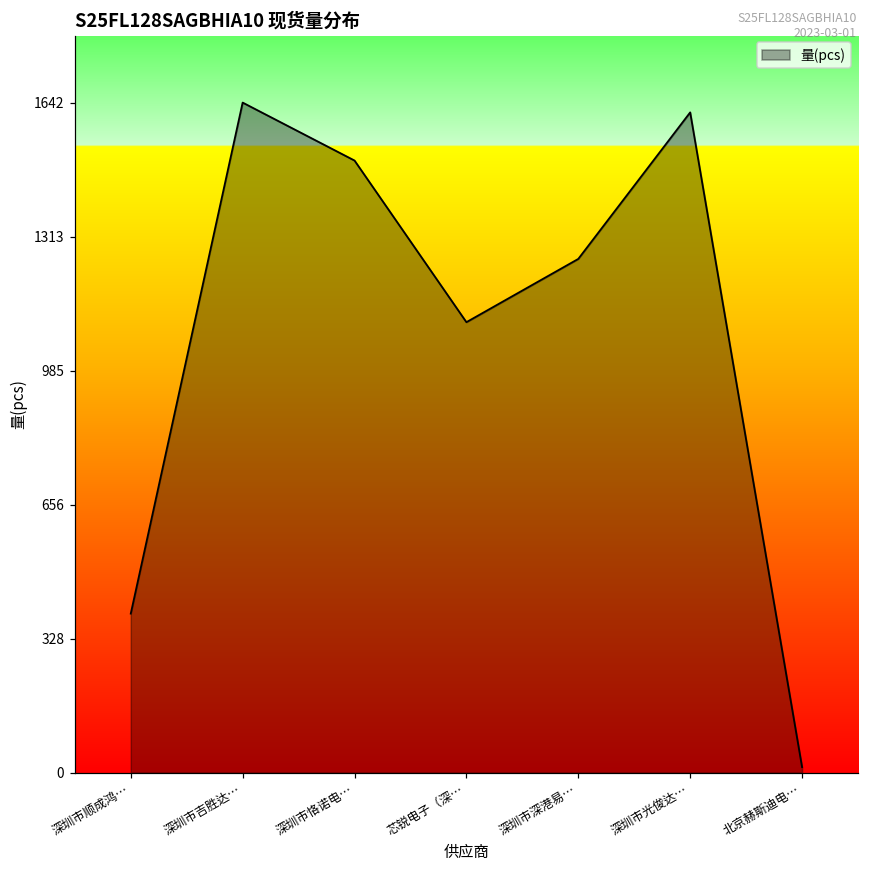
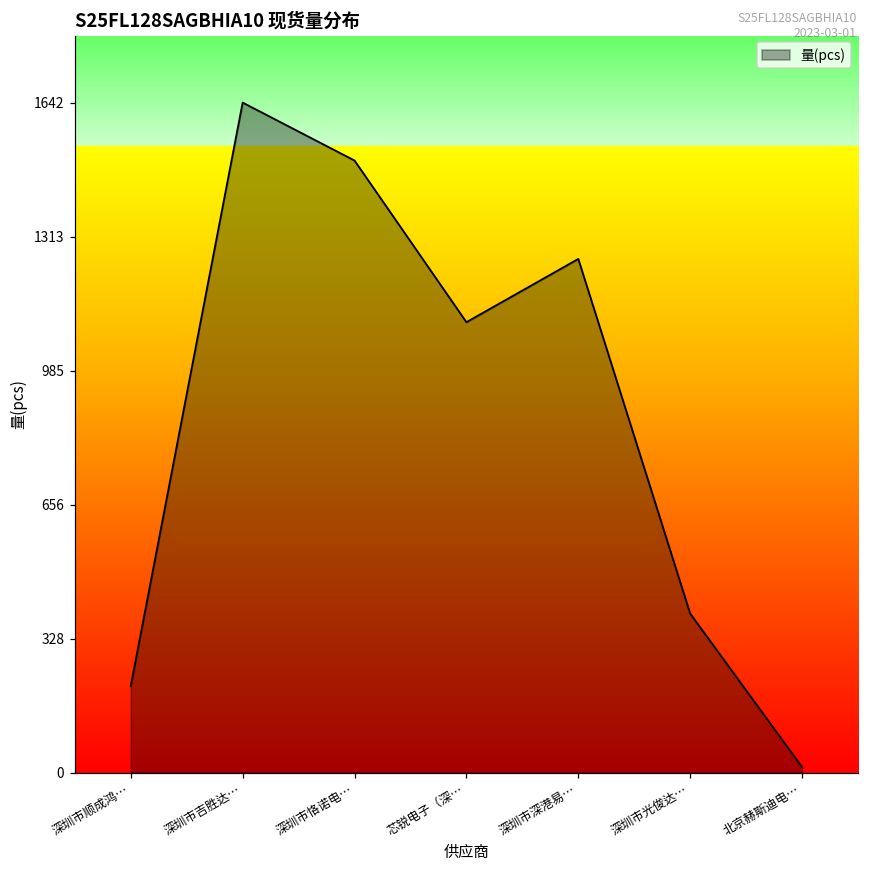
  {
-   "深圳市顺成鸿…": 390,
+   "深圳市顺成鸿…": 210,
    "深圳市吉胜达…": 1640,
    "深圳市恪诺电…": 1500,
    "芯锐电子（深…": 1100,
    "深圳市深港易…": 1260,
-   "深圳市光俊达…": 1620,
+   "深圳市光俊达…": 390,
    "北京赫斯迪电…": 10
  }
